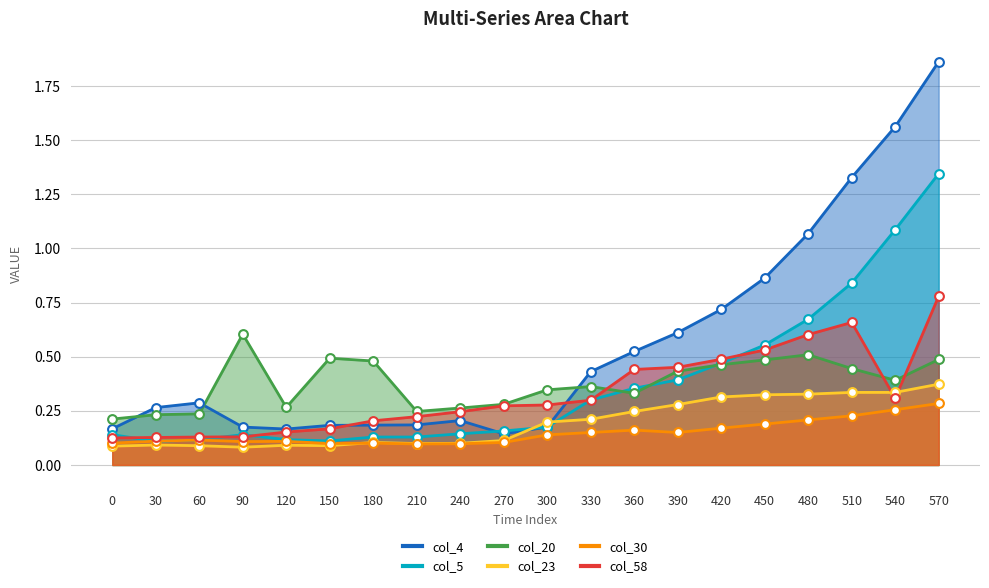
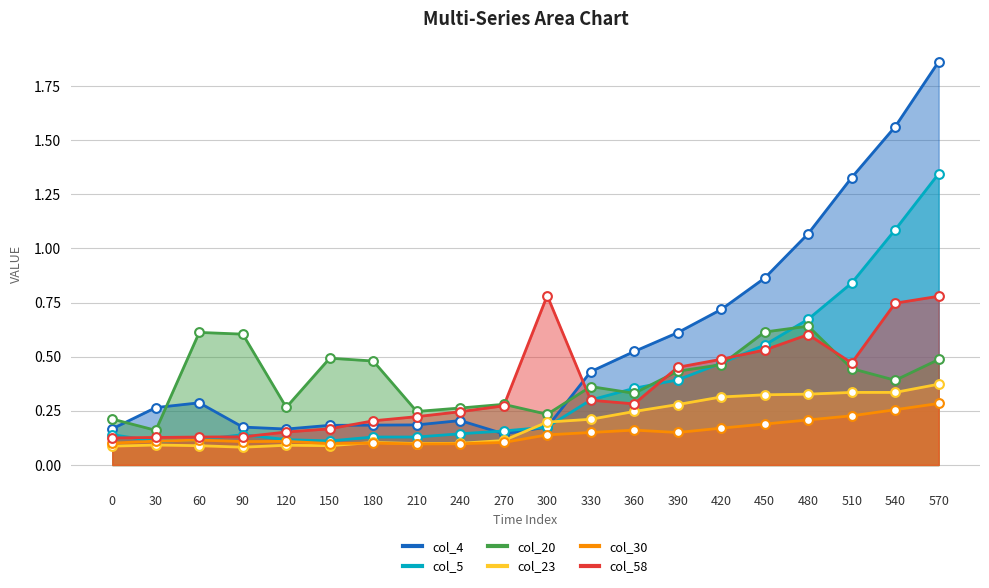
  {
    "col_20": {
      "0": 0.21,
-     "30": 0.23,
-     "60": 0.24,
+     "30": 0.16,
+     "60": 0.61,
      "90": 0.60,
      "120": 0.27,
      "150": 0.49,
      "180": 0.48,
      "210": 0.25,
      "240": 0.26,
-     "300": 0.35,
+     "300": 0.23,
      "330": 0.36,
      "360": 0.33,
      "390": 0.43,
-     "450": 0.49,
-     "480": 0.51,
+     "450": 0.61,
+     "480": 0.64,
      "510": 0.45,
      "540": 0.39,
      "570": 0.49
    },
    "col_58": {
      "0": 0.13,
      "30": 0.13,
      "60": 0.13,
      "120": 0.15,
      "150": 0.17,
      "180": 0.20,
      "210": 0.22,
      "240": 0.25,
-     "300": 0.28,
-     "360": 0.44,
+     "300": 0.78,
+     "360": 0.28,
      "390": 0.45,
      "420": 0.49,
      "450": 0.53,
      "480": 0.60,
-     "510": 0.66,
-     "540": 0.31,
+     "510": 0.47,
+     "540": 0.75,
      "570": 0.78
    }
  }
